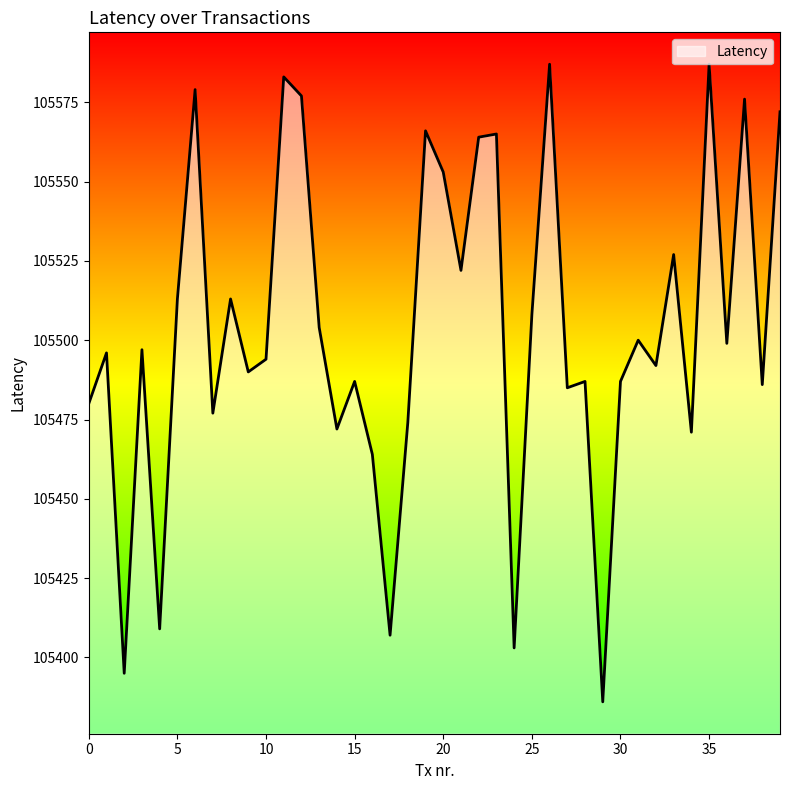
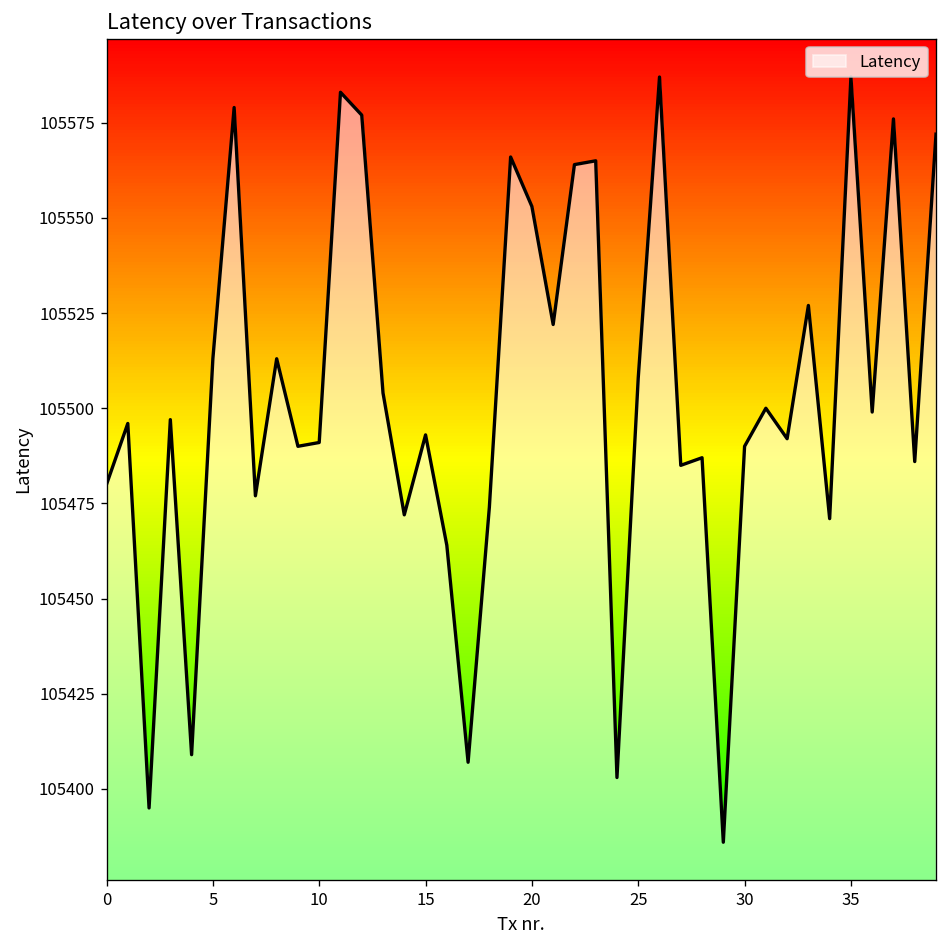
  {
    "0": 105480,
    "5": 105513,
-   "10": 105494,
-   "15": 105487,
+   "10": 105491,
+   "15": 105493,
    "20": 105553,
    "25": 105508,
-   "30": 105487
+   "30": 105490
  }
